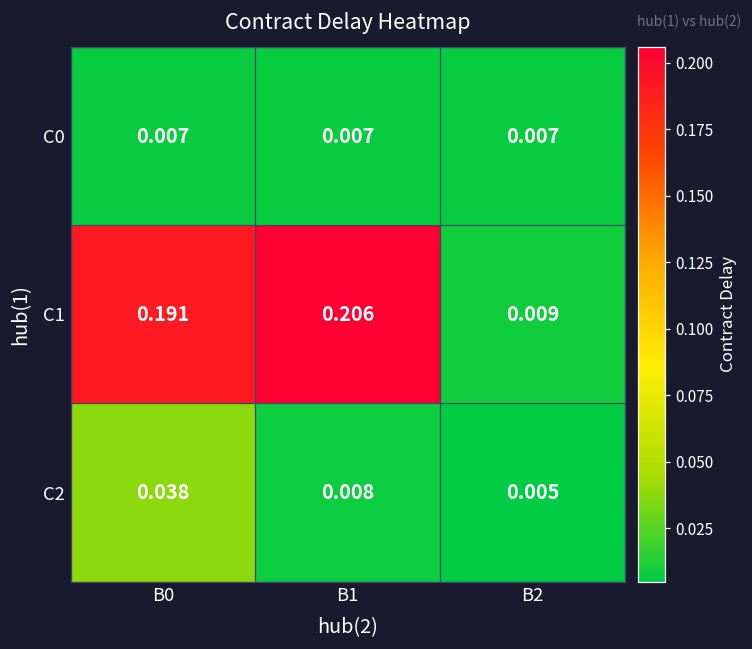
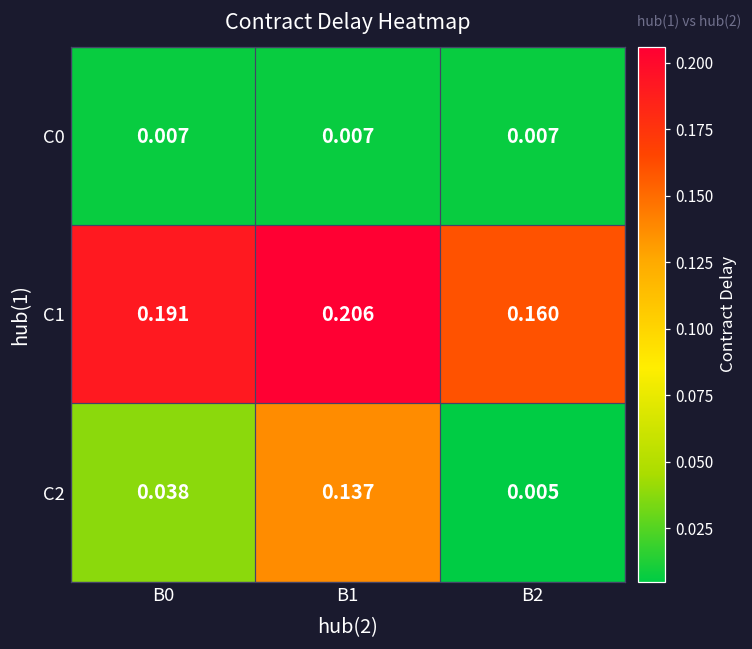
  {
    "C0": {
      "B0": 0.007,
      "B1": 0.007,
      "B2": 0.007
    },
    "C1": {
      "B0": 0.191,
      "B1": 0.206,
-     "B2": 0.009
+     "B2": 0.160
    },
    "C2": {
      "B0": 0.038,
-     "B1": 0.008,
+     "B1": 0.137,
      "B2": 0.005
    }
  }
